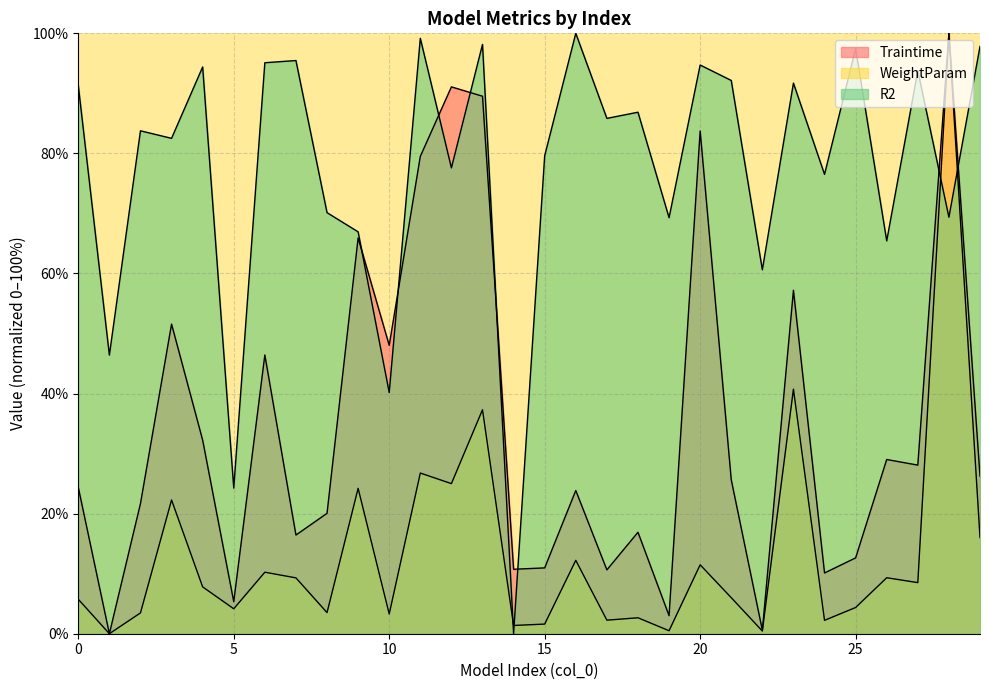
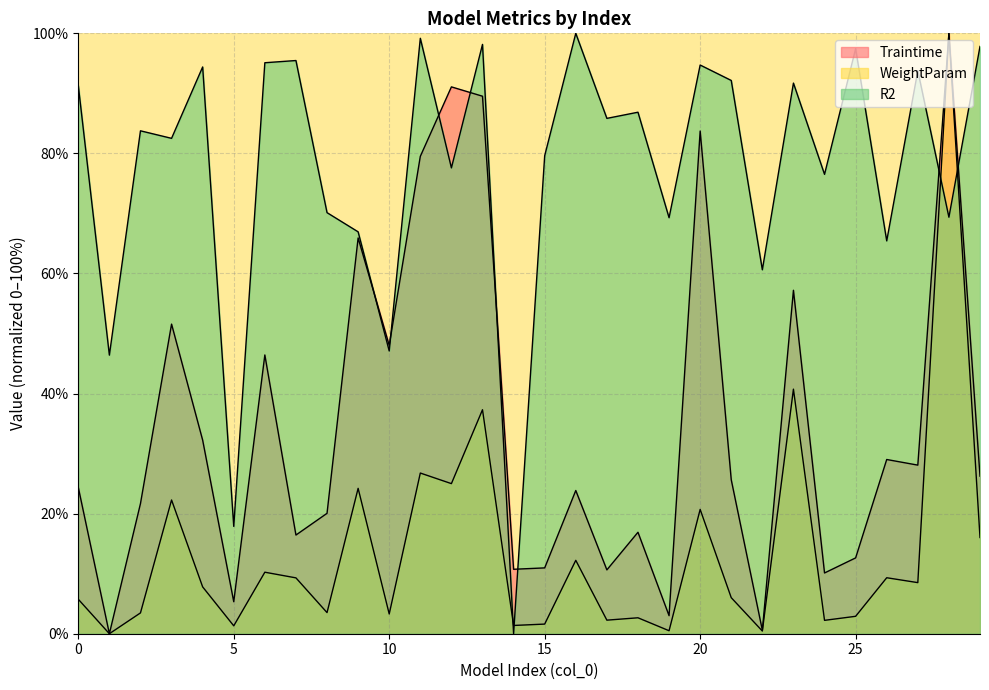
  {
    "Traintime": {
      "0": "24%",
      "5": "5%",
      "10": "48%",
      "15": "11%",
      "20": "84%",
      "25": "13%"
    },
    "WeightParam": {
      "0": "6%",
-     "5": "4%",
+     "5": "1%",
      "10": "3%",
      "15": "2%",
-     "20": "11%",
-     "25": "4%"
+     "20": "21%",
+     "25": "3%"
    },
    "R2": {
      "0": "91%",
-     "5": "24%",
-     "10": "40%",
+     "5": "18%",
+     "10": "47%",
      "15": "80%",
      "20": "95%"
    }
  }
